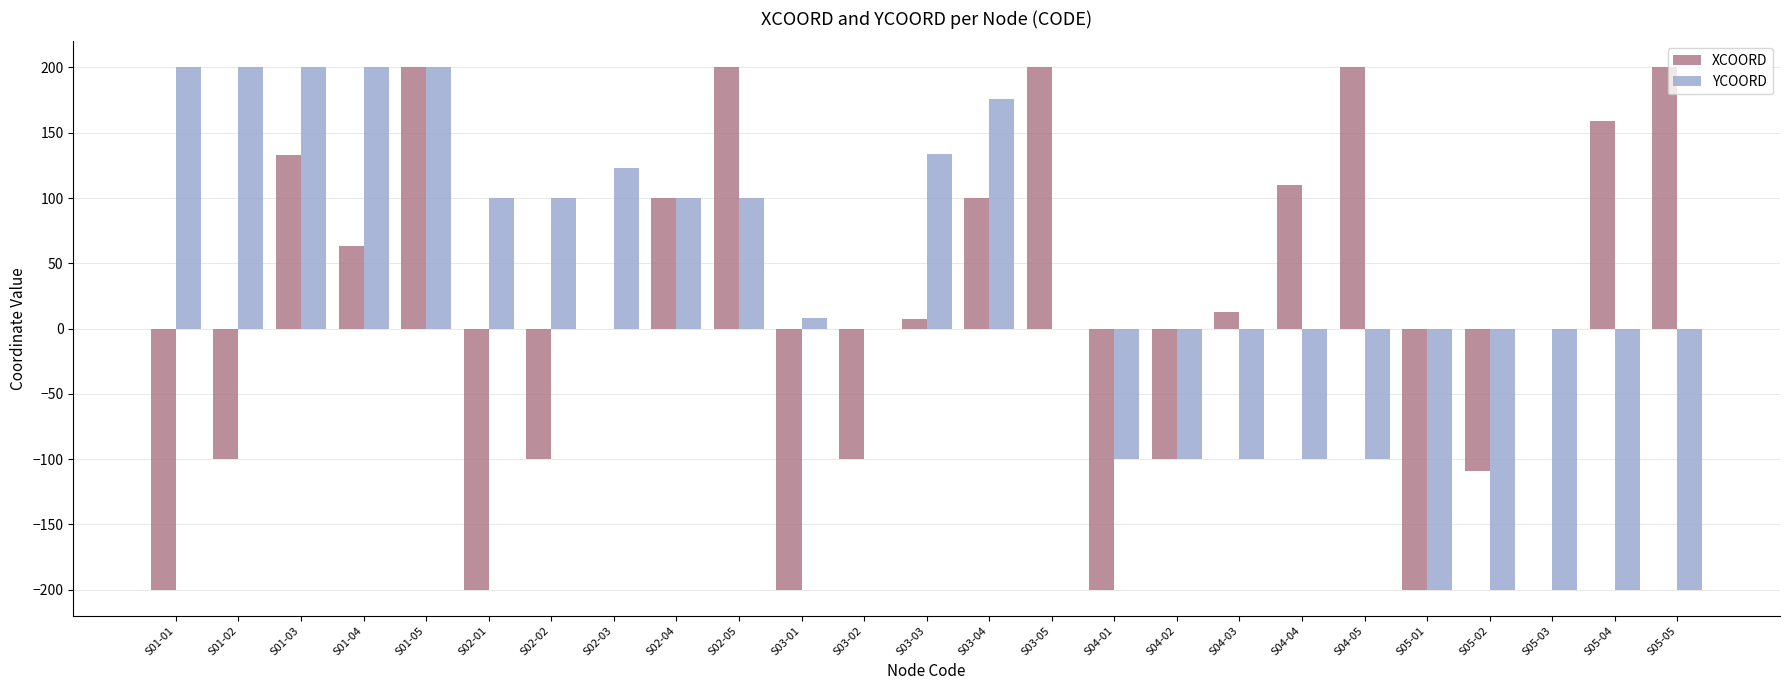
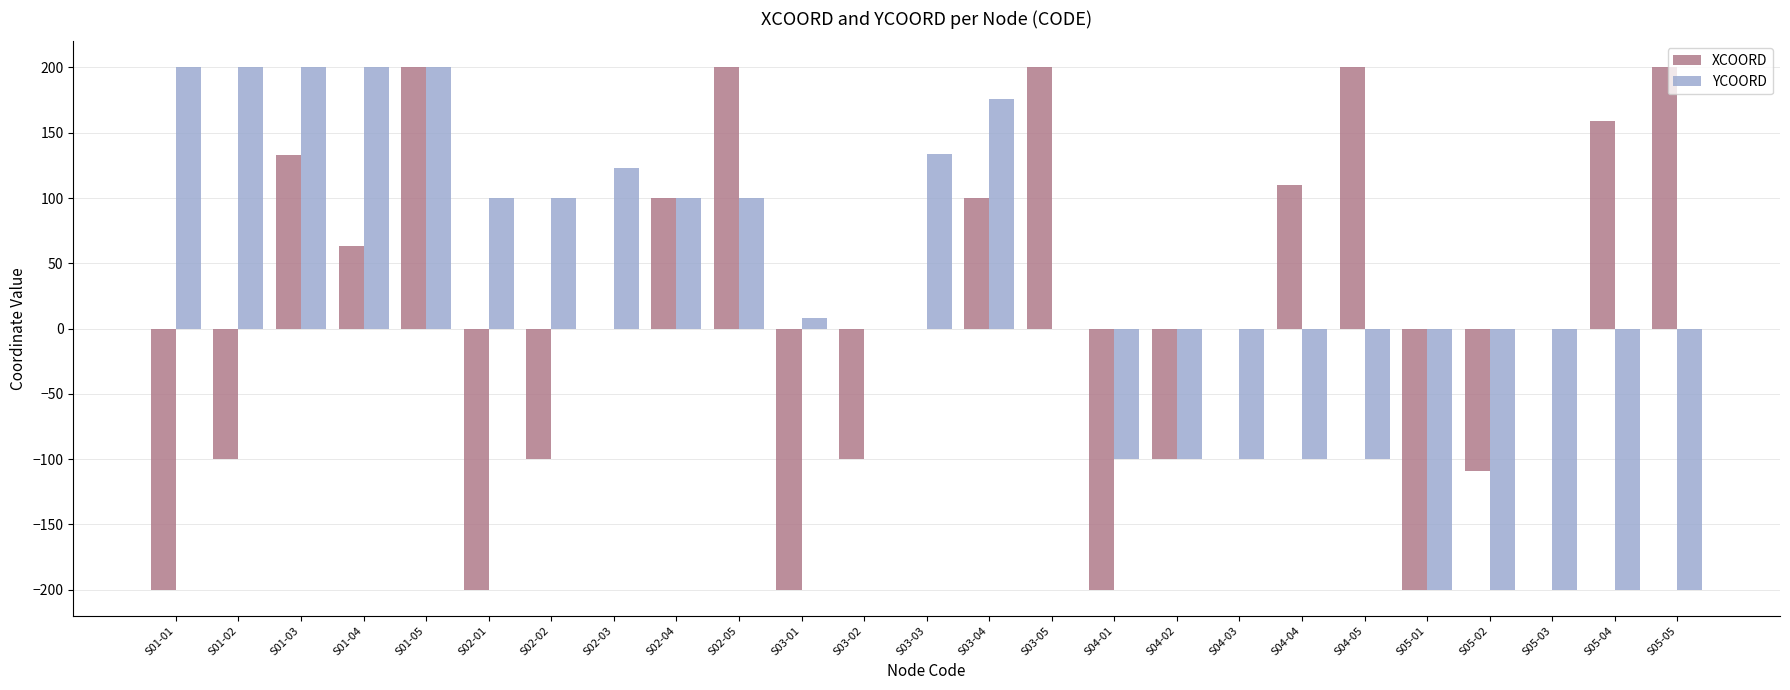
  {
    "XCOORD": {
      "S01-01": -200,
      "S01-02": -100,
      "S01-03": 133,
      "S01-04": 63,
      "S01-05": 200,
      "S02-01": -200,
      "S02-02": -100,
      "S02-03": 0,
      "S02-04": 100,
      "S02-05": 200,
      "S03-01": -200,
      "S03-02": -100,
-     "S03-03": 7,
+     "S03-03": 0,
      "S03-04": 100,
      "S03-05": 200,
      "S04-01": -200,
      "S04-02": -100,
-     "S04-03": 13,
+     "S04-03": 0,
      "S04-04": 110,
      "S04-05": 200,
      "S05-01": -200,
      "S05-02": -109,
      "S05-03": 0,
      "S05-04": 159,
      "S05-05": 200
    },
    "YCOORD": {
      "S01-01": 200,
      "S01-02": 200,
      "S01-03": 200,
      "S01-04": 200,
      "S01-05": 200,
      "S02-01": 100,
      "S02-02": 100,
      "S02-03": 123,
      "S02-04": 100,
      "S02-05": 100,
      "S03-01": 8,
      "S03-02": 0,
      "S03-03": 134,
      "S03-04": 176,
      "S03-05": 0,
      "S04-01": -100,
      "S04-02": -100,
      "S04-03": -100,
      "S04-04": -100,
      "S04-05": -100,
      "S05-01": -200,
      "S05-02": -200,
      "S05-03": -200,
      "S05-04": -200,
      "S05-05": -200
    }
  }
